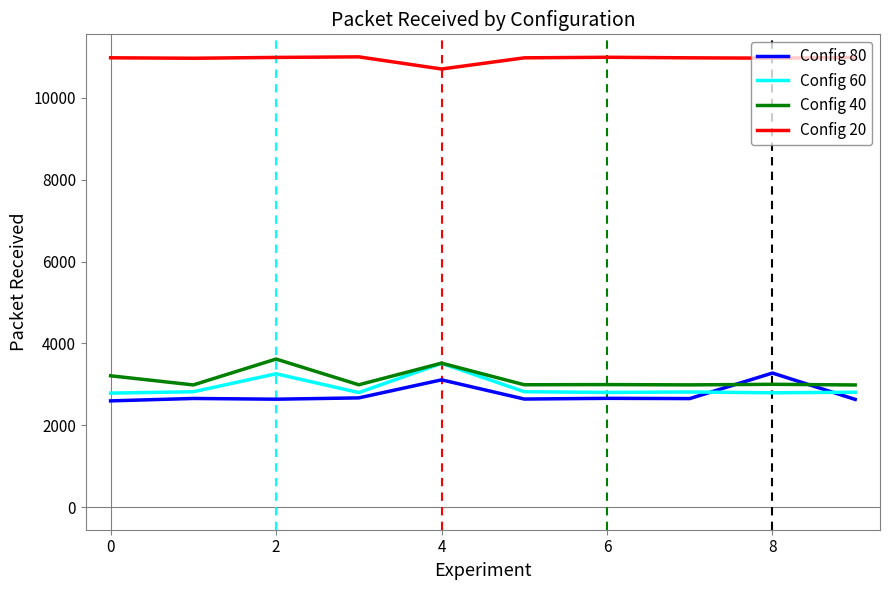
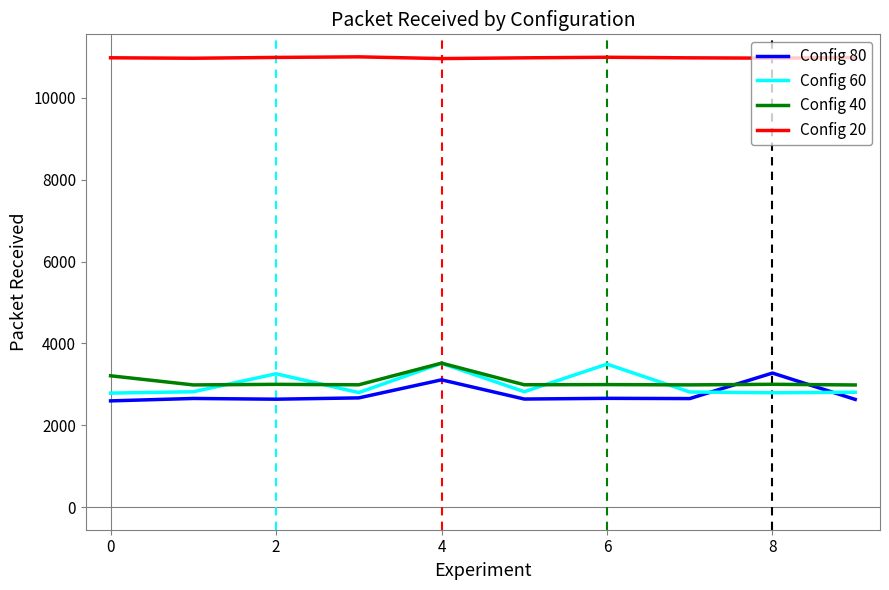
  {
    "Config 80": {
      "0": 2600,
      "2": 2600,
      "4": 3100,
      "6": 2700,
      "8": 3300
    },
    "Config 60": {
      "0": 2800,
      "2": 3300,
-     "6": 2800,
+     "6": 3500,
      "8": 2800
    },
    "Config 40": {
      "0": 3200,
-     "2": 3600,
+     "2": 3000,
      "6": 3000,
      "8": 3000
    },
    "Config 20": {
      "0": 11000,
      "2": 11000,
-     "4": 10700,
+     "4": 11000,
      "6": 11000
    }
  }
